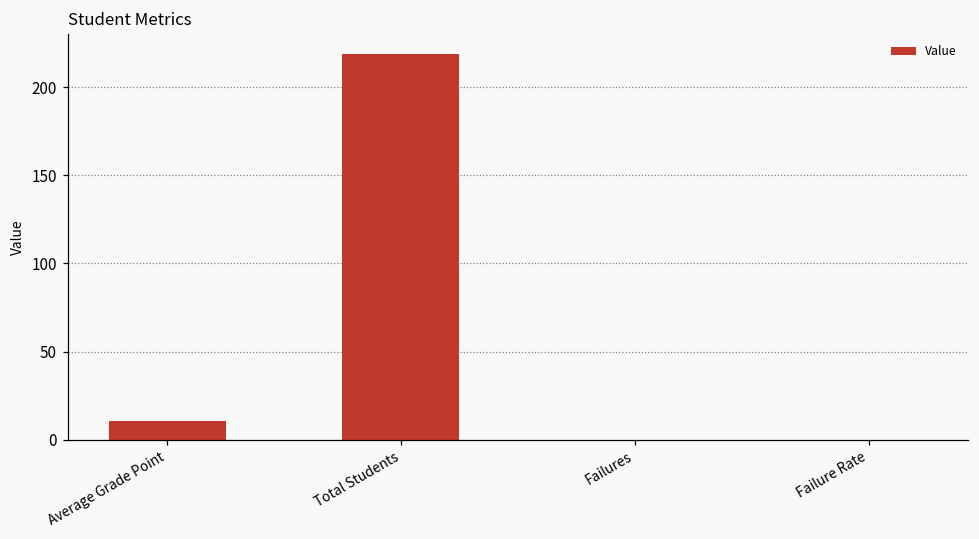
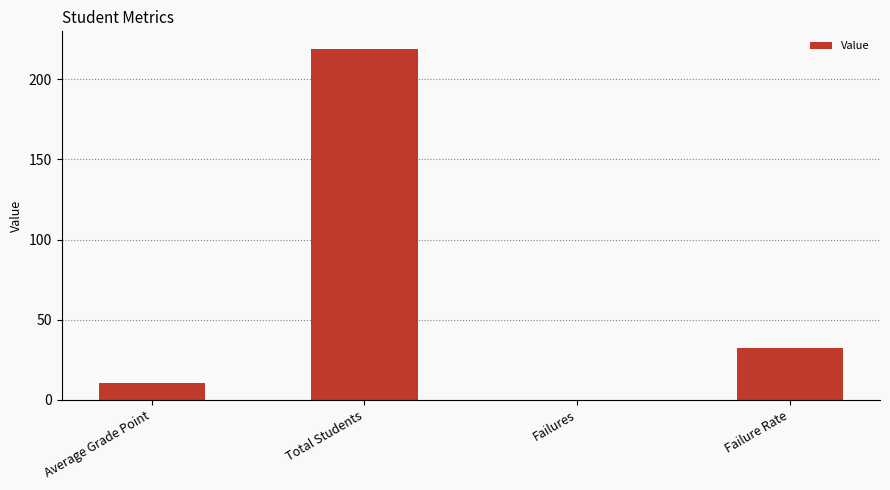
  {
    "Average Grade Point": 10,
    "Total Students": 219,
    "Failures": 0,
-   "Failure Rate": 0
+   "Failure Rate": 32
  }
